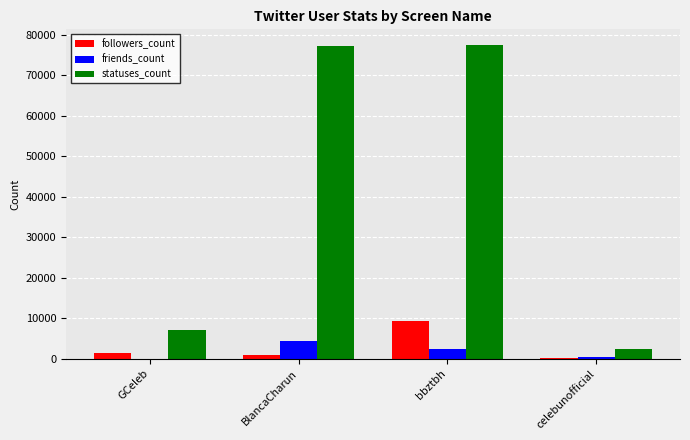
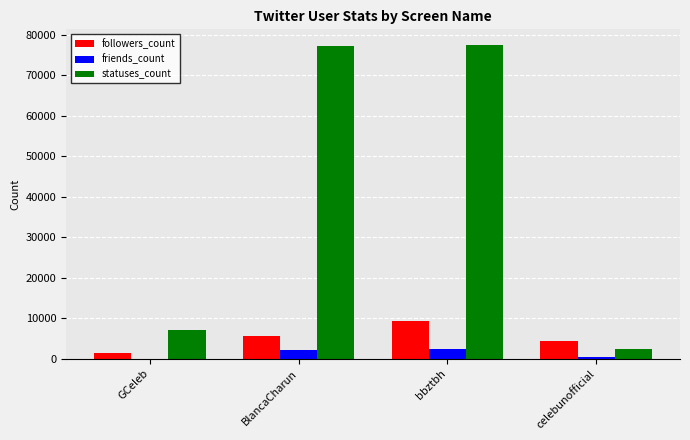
  {
    "followers_count": {
      "GCeleb": 1000,
-     "BlancaCharun": 1000,
+     "BlancaCharun": 6000,
      "bbztbh": 9000,
-     "celebunofficial": 0
+     "celebunofficial": 4000
    },
    "friends_count": {
-     "BlancaCharun": 4000,
+     "BlancaCharun": 2000,
      "bbztbh": 2000
    },
    "statuses_count": {
      "GCeleb": 7000,
      "BlancaCharun": 77000,
      "bbztbh": 77000,
      "celebunofficial": 2000
    }
  }
